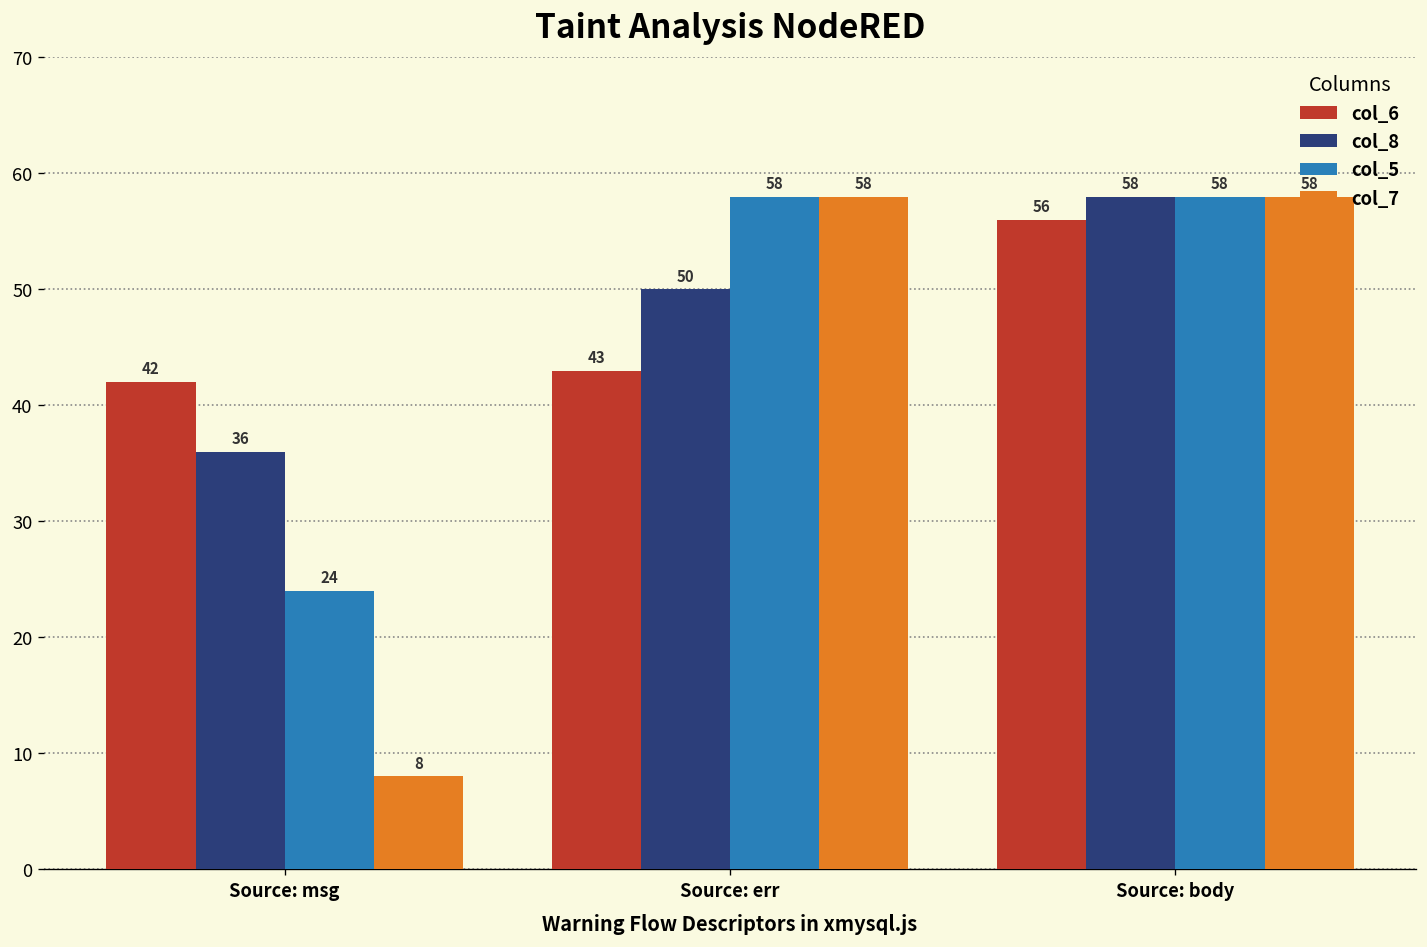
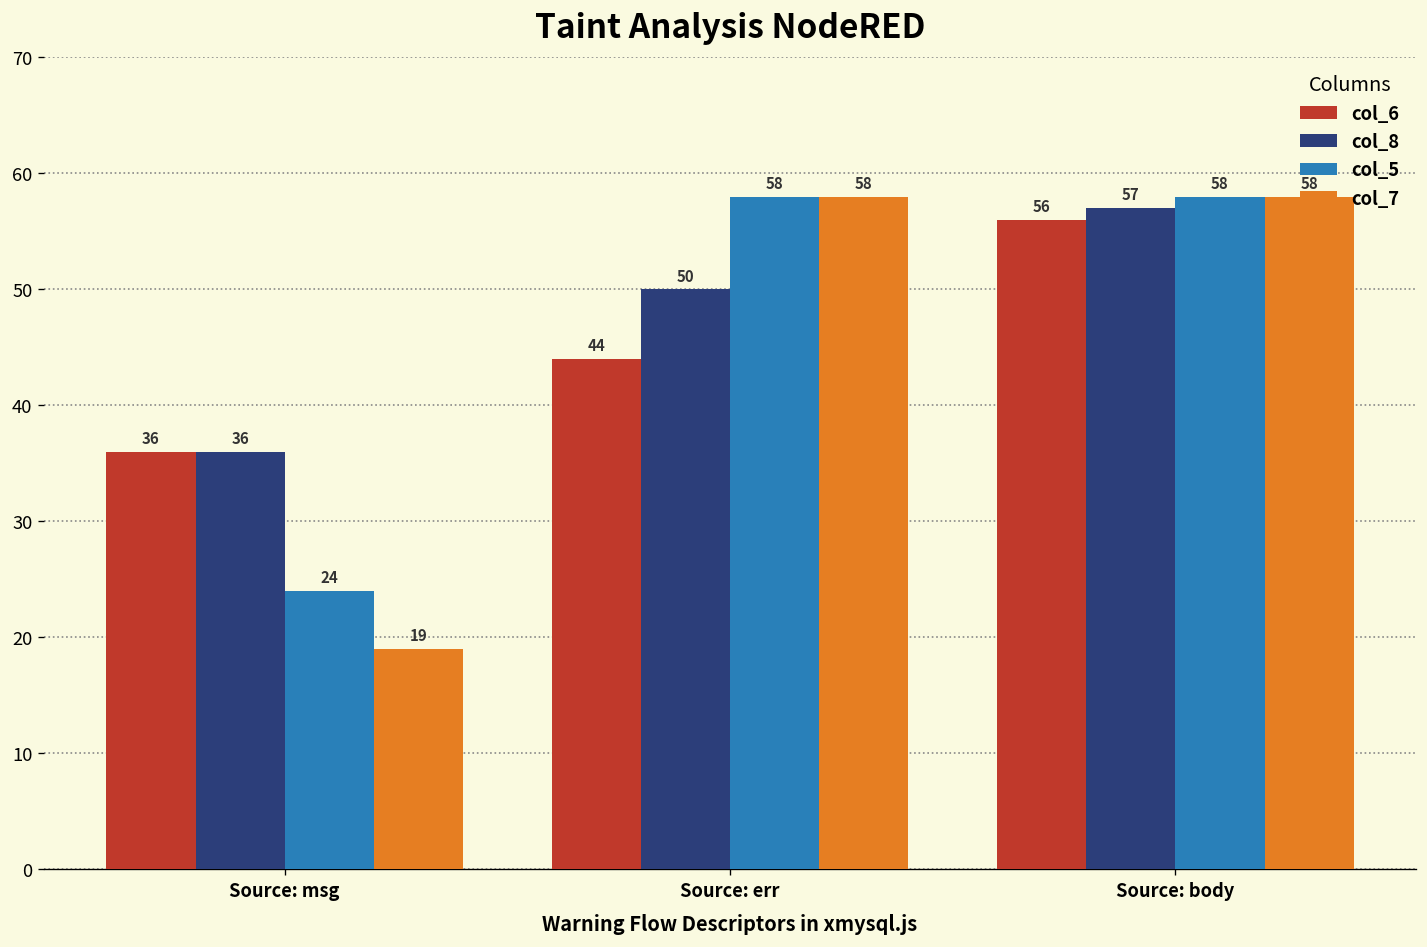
  {
    "col_6": {
-     "Source: msg": 42,
-     "Source: err": 43,
+     "Source: msg": 36,
+     "Source: err": 44,
      "Source: body": 56
    },
    "col_8": {
      "Source: msg": 36,
      "Source: err": 50,
-     "Source: body": 58
+     "Source: body": 57
    },
    "col_5": {
      "Source: msg": 24,
      "Source: err": 58,
      "Source: body": 58
    },
    "col_7": {
-     "Source: msg": 8,
+     "Source: msg": 19,
      "Source: err": 58,
      "Source: body": 58
    }
  }
